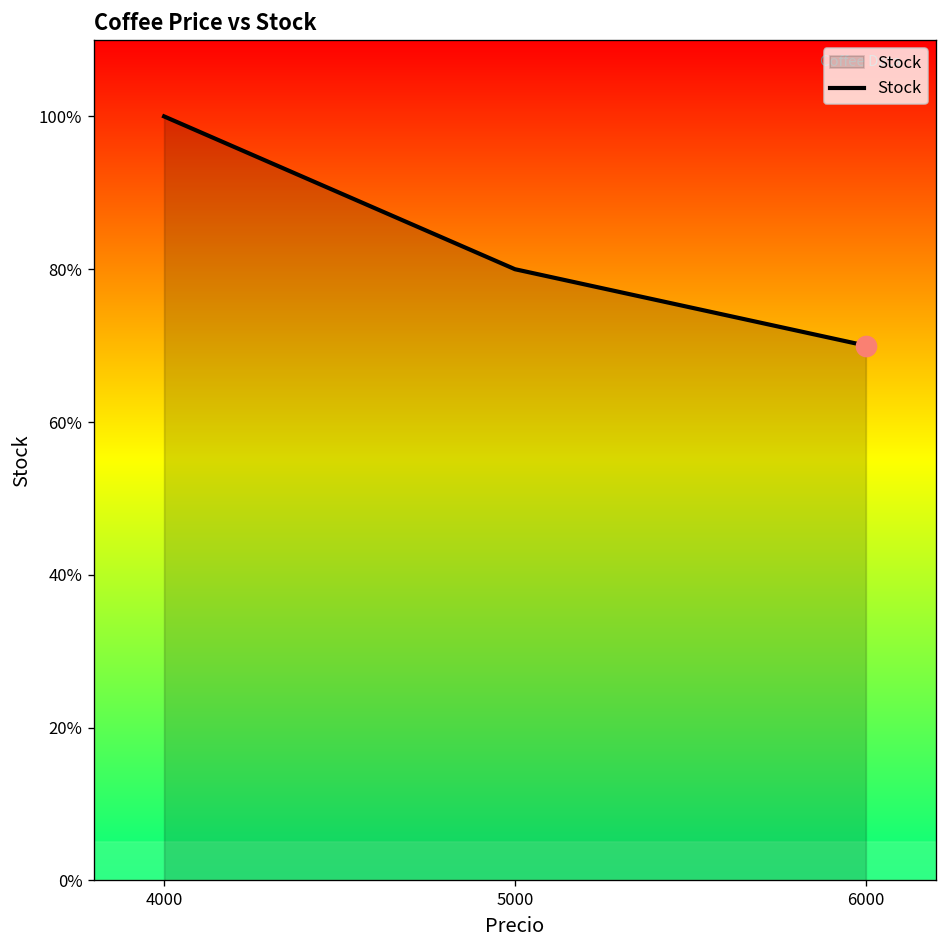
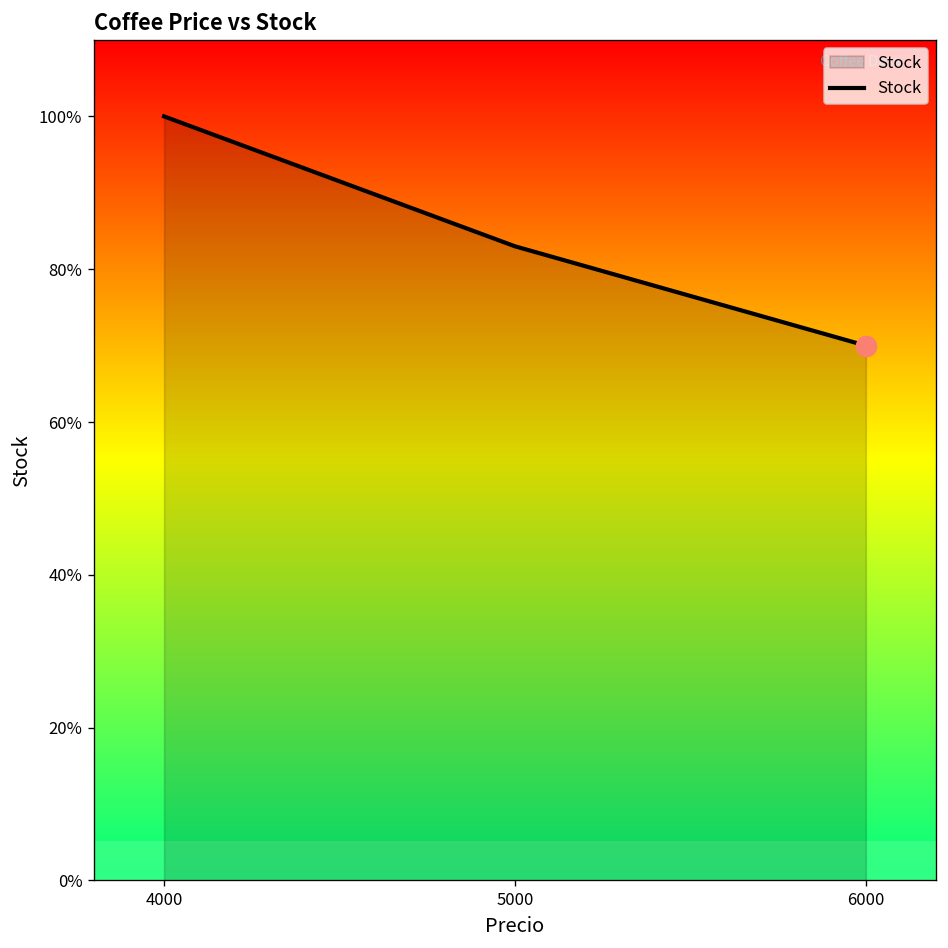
  {
    "Stock": {
      "4000": "100%",
-     "5000": "80%"
+     "5000": "83%"
    }
  }
